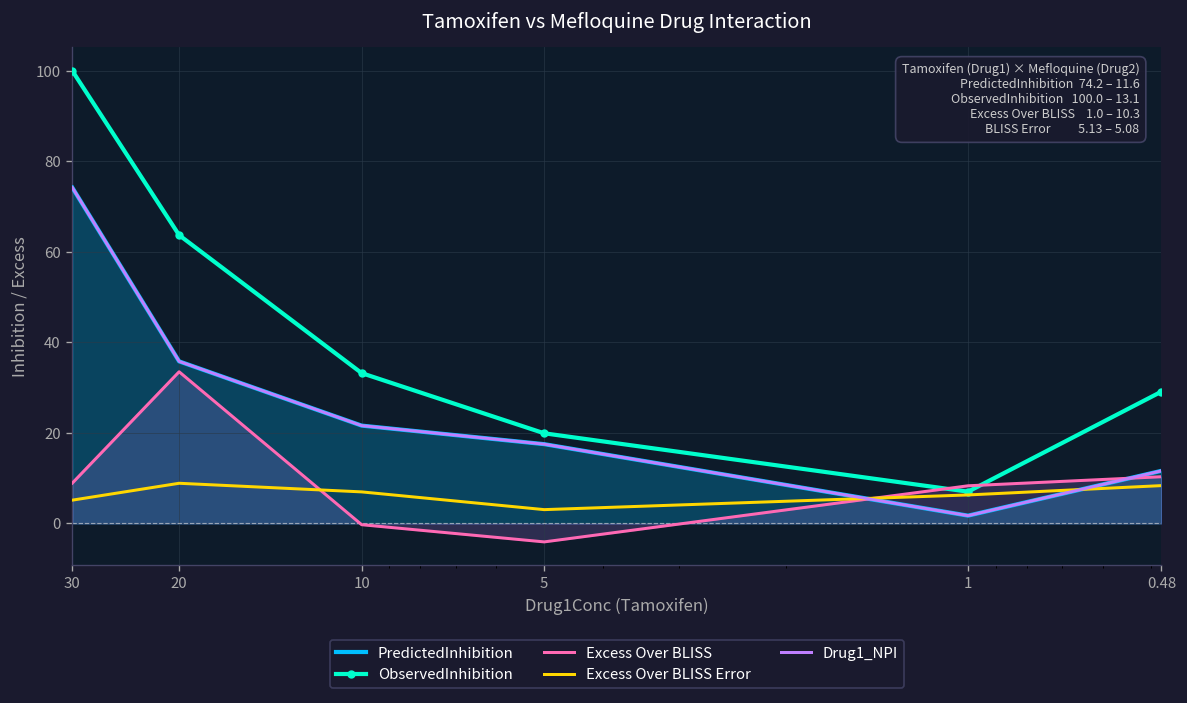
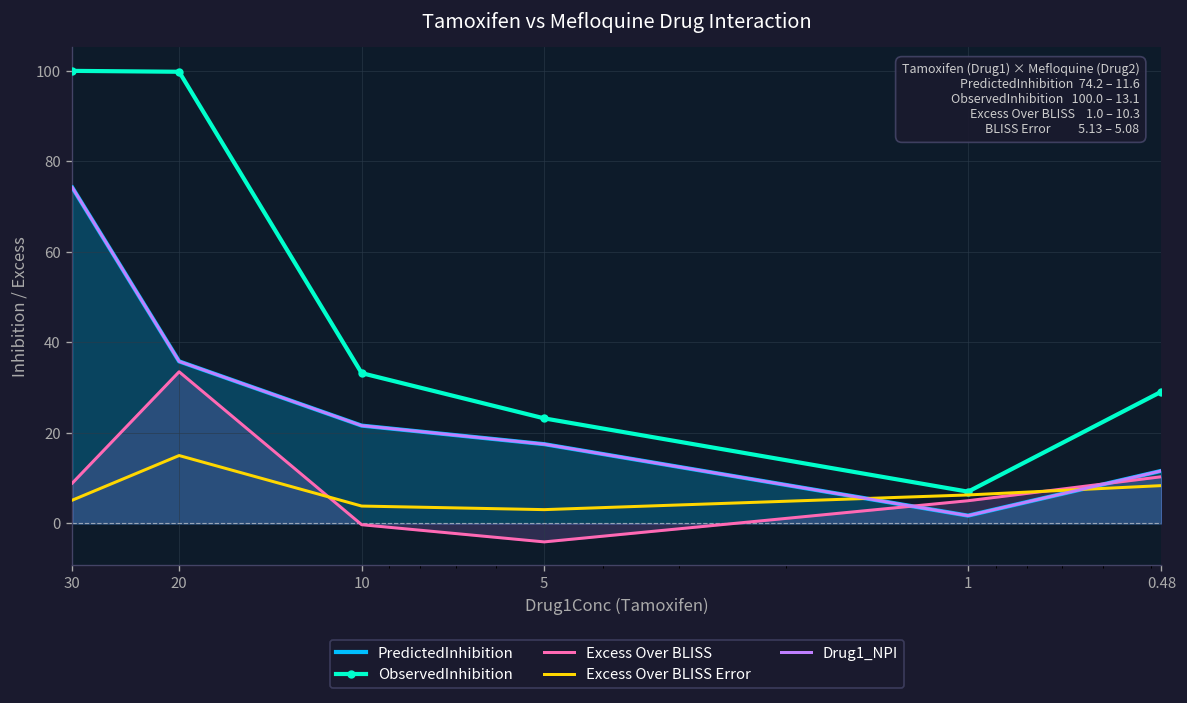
  {
    "ObservedInhibition": {
      "30": 100,
-     "20": 64,
+     "20": 100,
      "10": 33,
-     "5": 20,
+     "5": 23,
      "1": 7,
      "0.48": 29
    },
    "Excess Over BLISS": {
      "5": -4,
-     "1": 8
+     "1": 5
    },
    "Excess Over BLISS Error": {
      "30": 5,
-     "20": 9,
-     "10": 7,
+     "20": 15,
+     "10": 4,
      "5": 3,
      "1": 6,
      "0.48": 8
    }
  }
